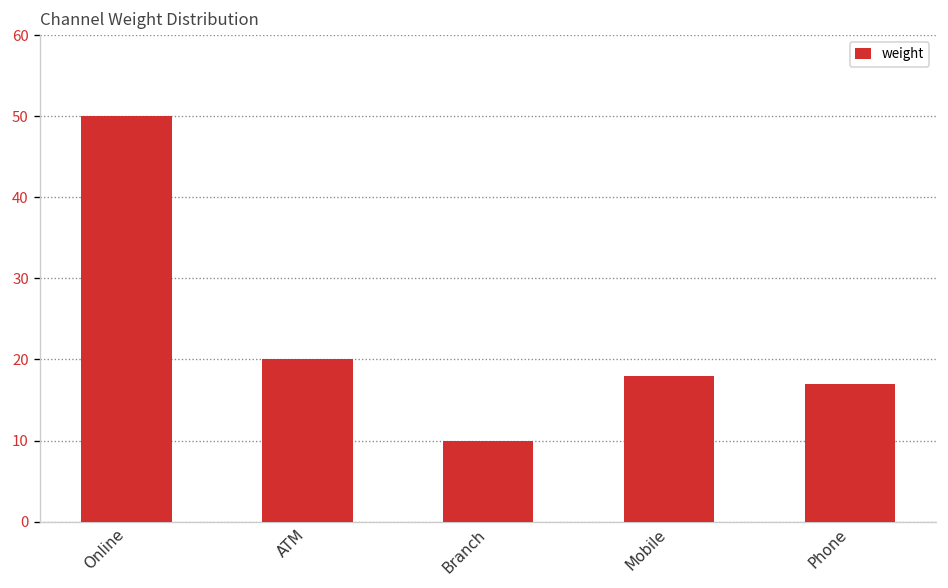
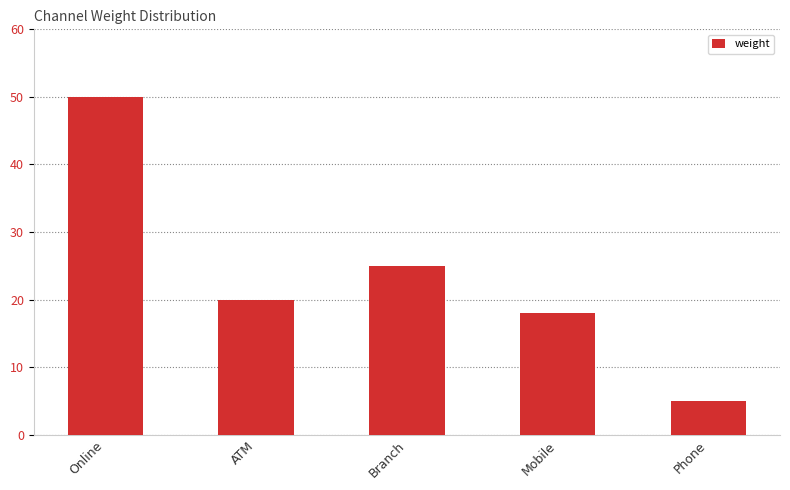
  {
    "Online": 50,
    "ATM": 20,
-   "Branch": 10,
+   "Branch": 25,
    "Mobile": 18,
-   "Phone": 17
+   "Phone": 5
  }
